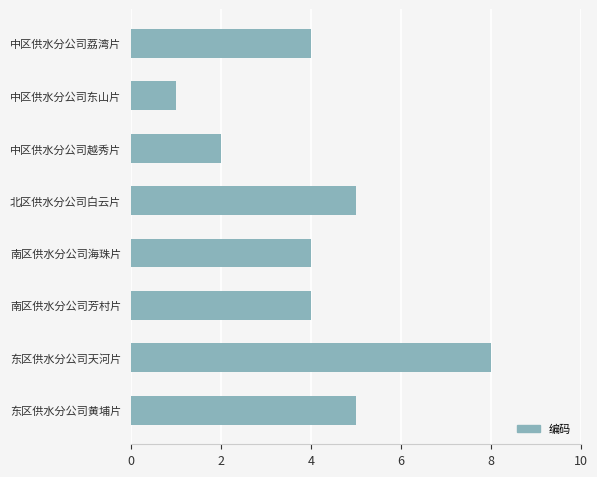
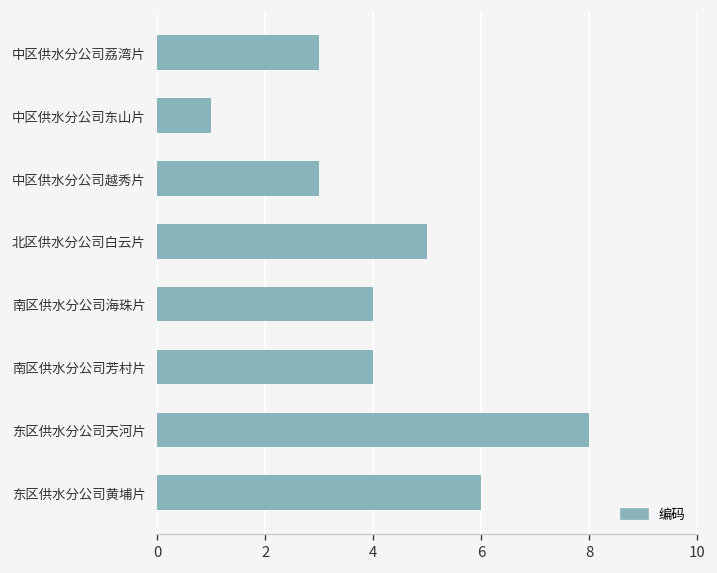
  {
-   "中区供水分公司荔湾片": 4,
+   "中区供水分公司荔湾片": 3,
    "中区供水分公司东山片": 1,
-   "中区供水分公司越秀片": 2,
+   "中区供水分公司越秀片": 3,
    "北区供水分公司白云片": 5,
    "南区供水分公司海珠片": 4,
    "南区供水分公司芳村片": 4,
    "东区供水分公司天河片": 8,
-   "东区供水分公司黄埔片": 5
+   "东区供水分公司黄埔片": 6
  }
